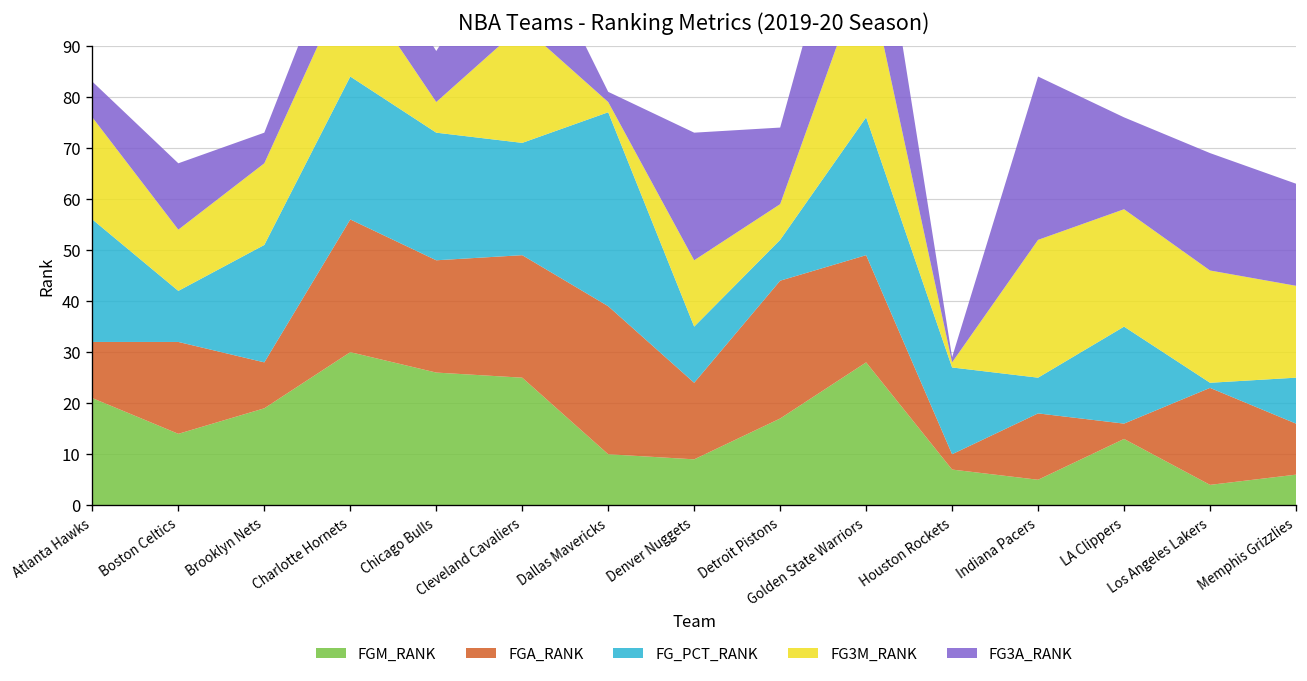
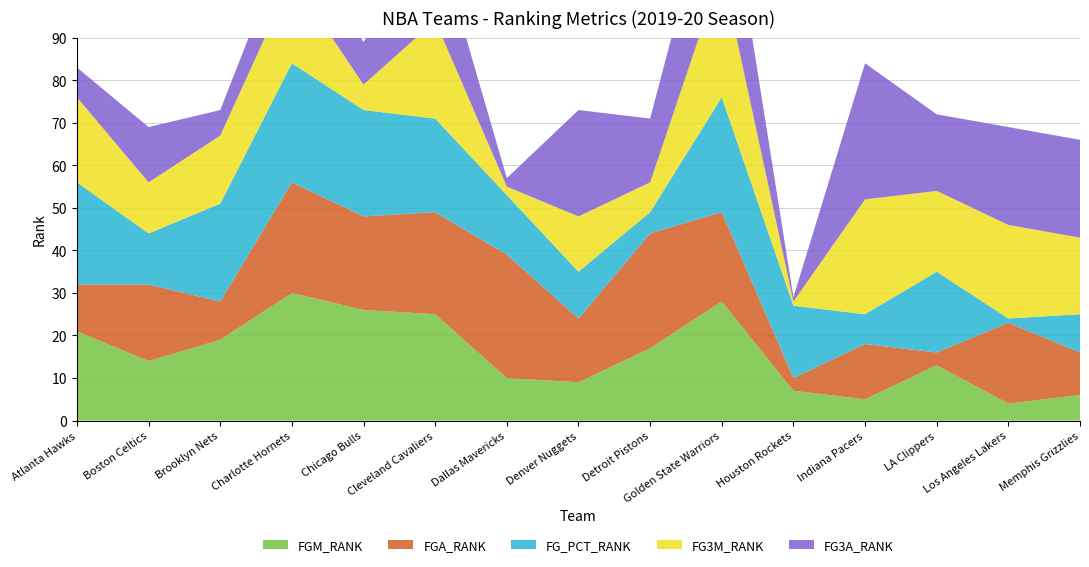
  {
    "FGM_RANK": {
      "Atlanta Hawks": 21,
      "Boston Celtics": 14,
      "Brooklyn Nets": 19,
      "Charlotte Hornets": 30,
      "Chicago Bulls": 26,
      "Cleveland Cavaliers": 25,
      "Dallas Mavericks": 10,
      "Denver Nuggets": 9,
      "Detroit Pistons": 17,
      "Golden State Warriors": 28,
      "Houston Rockets": 7,
      "Indiana Pacers": 5,
      "LA Clippers": 13,
      "Los Angeles Lakers": 4,
      "Memphis Grizzlies": 6
    },
    "FGA_RANK": {
      "Atlanta Hawks": 11,
      "Boston Celtics": 18,
      "Brooklyn Nets": 9,
      "Charlotte Hornets": 26,
      "Chicago Bulls": 22,
      "Cleveland Cavaliers": 24,
      "Dallas Mavericks": 29,
      "Denver Nuggets": 15,
      "Detroit Pistons": 27,
      "Golden State Warriors": 21,
      "Houston Rockets": 3,
      "Indiana Pacers": 13,
      "LA Clippers": 3,
      "Los Angeles Lakers": 19,
      "Memphis Grizzlies": 10
    },
    "FG_PCT_RANK": {
      "Atlanta Hawks": 24,
-     "Boston Celtics": 10,
+     "Boston Celtics": 12,
      "Brooklyn Nets": 23,
      "Charlotte Hornets": 28,
      "Chicago Bulls": 25,
      "Cleveland Cavaliers": 22,
-     "Dallas Mavericks": 38,
+     "Dallas Mavericks": 14,
      "Denver Nuggets": 11,
-     "Detroit Pistons": 8,
+     "Detroit Pistons": 5,
      "Golden State Warriors": 27,
      "Houston Rockets": 17,
      "Indiana Pacers": 7,
      "LA Clippers": 19,
      "Los Angeles Lakers": 1,
      "Memphis Grizzlies": 9
    },
    "FG3M_RANK": {
      "Atlanta Hawks": 20,
      "Boston Celtics": 12,
      "Brooklyn Nets": 16,
      "Chicago Bulls": 6,
      "Dallas Mavericks": 2,
      "Denver Nuggets": 13,
      "Detroit Pistons": 7,
      "Houston Rockets": 1,
      "Indiana Pacers": 27,
-     "LA Clippers": 23,
+     "LA Clippers": 19,
      "Los Angeles Lakers": 22,
      "Memphis Grizzlies": 18
    },
    "FG3A_RANK": {
      "Atlanta Hawks": 7,
      "Boston Celtics": 13,
      "Brooklyn Nets": 6,
      "Chicago Bulls": 10,
      "Dallas Mavericks": 2,
      "Denver Nuggets": 25,
      "Detroit Pistons": 15,
      "Houston Rockets": 1,
      "Indiana Pacers": 32,
      "LA Clippers": 18,
      "Los Angeles Lakers": 23,
-     "Memphis Grizzlies": 20
+     "Memphis Grizzlies": 23
    }
  }
